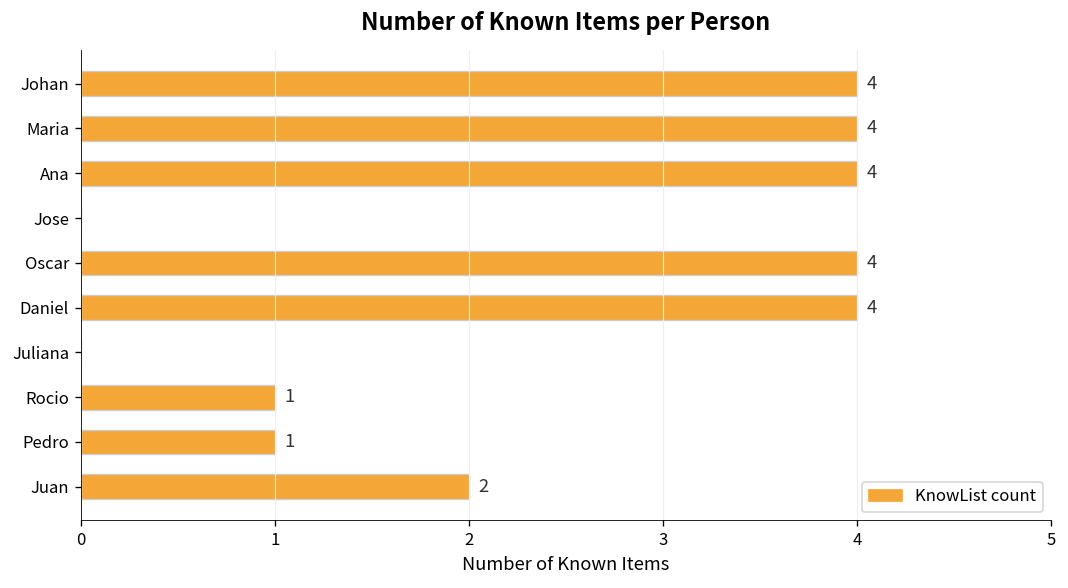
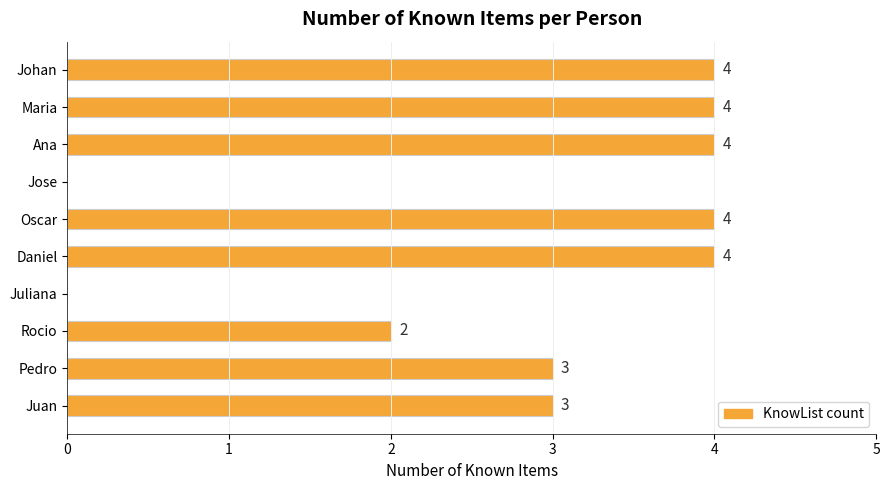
  {
    "Johan": 4,
    "Maria": 4,
    "Ana": 4,
    "Oscar": 4,
    "Daniel": 4,
-   "Rocio": 1,
-   "Pedro": 1,
-   "Juan": 2
+   "Rocio": 2,
+   "Pedro": 3,
+   "Juan": 3
  }
